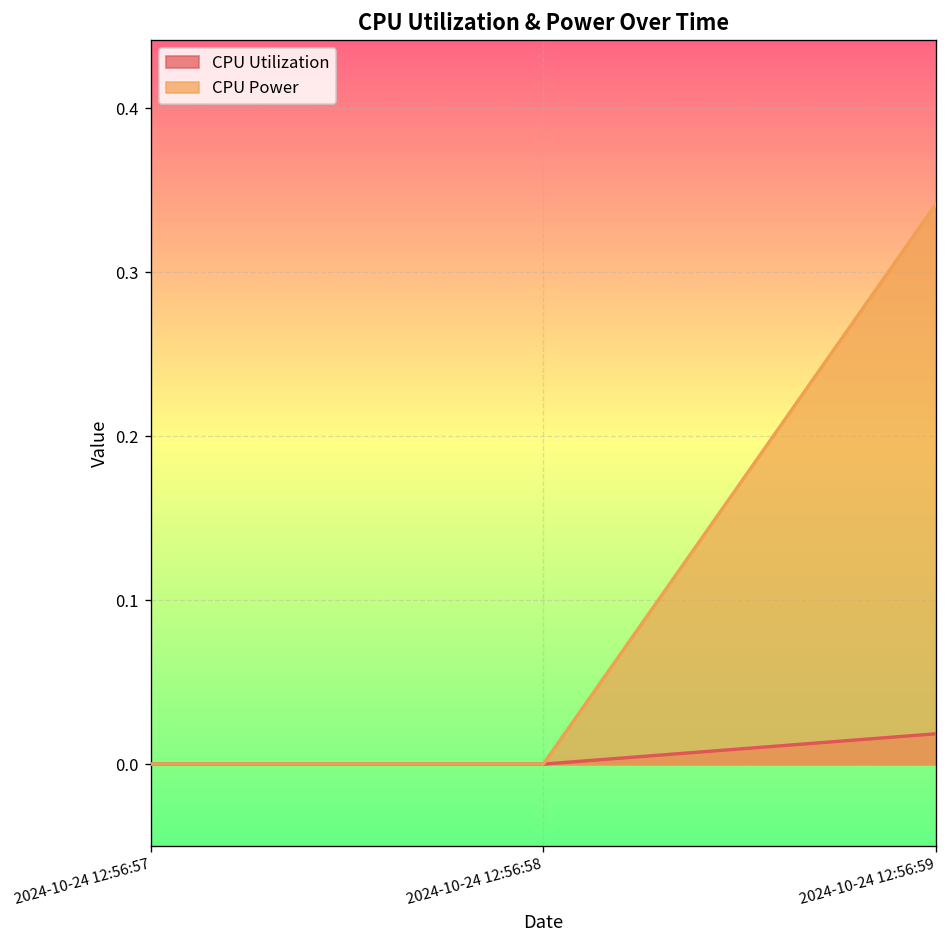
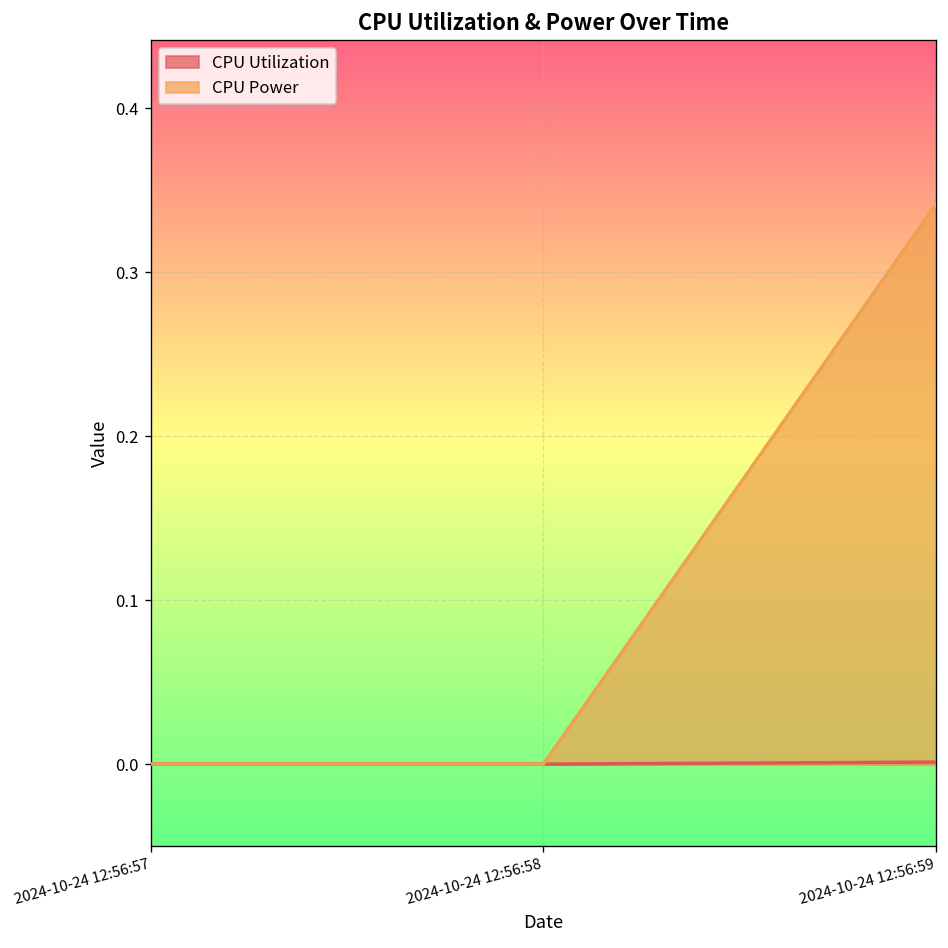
  {
    "CPU Utilization": {
-     "2024-10-24 12:56:59": 0.019
+     "2024-10-24 12:56:59": 0.001
    },
    "CPU Power": {
      "2024-10-24 12:56:59": 0.342
    }
  }
